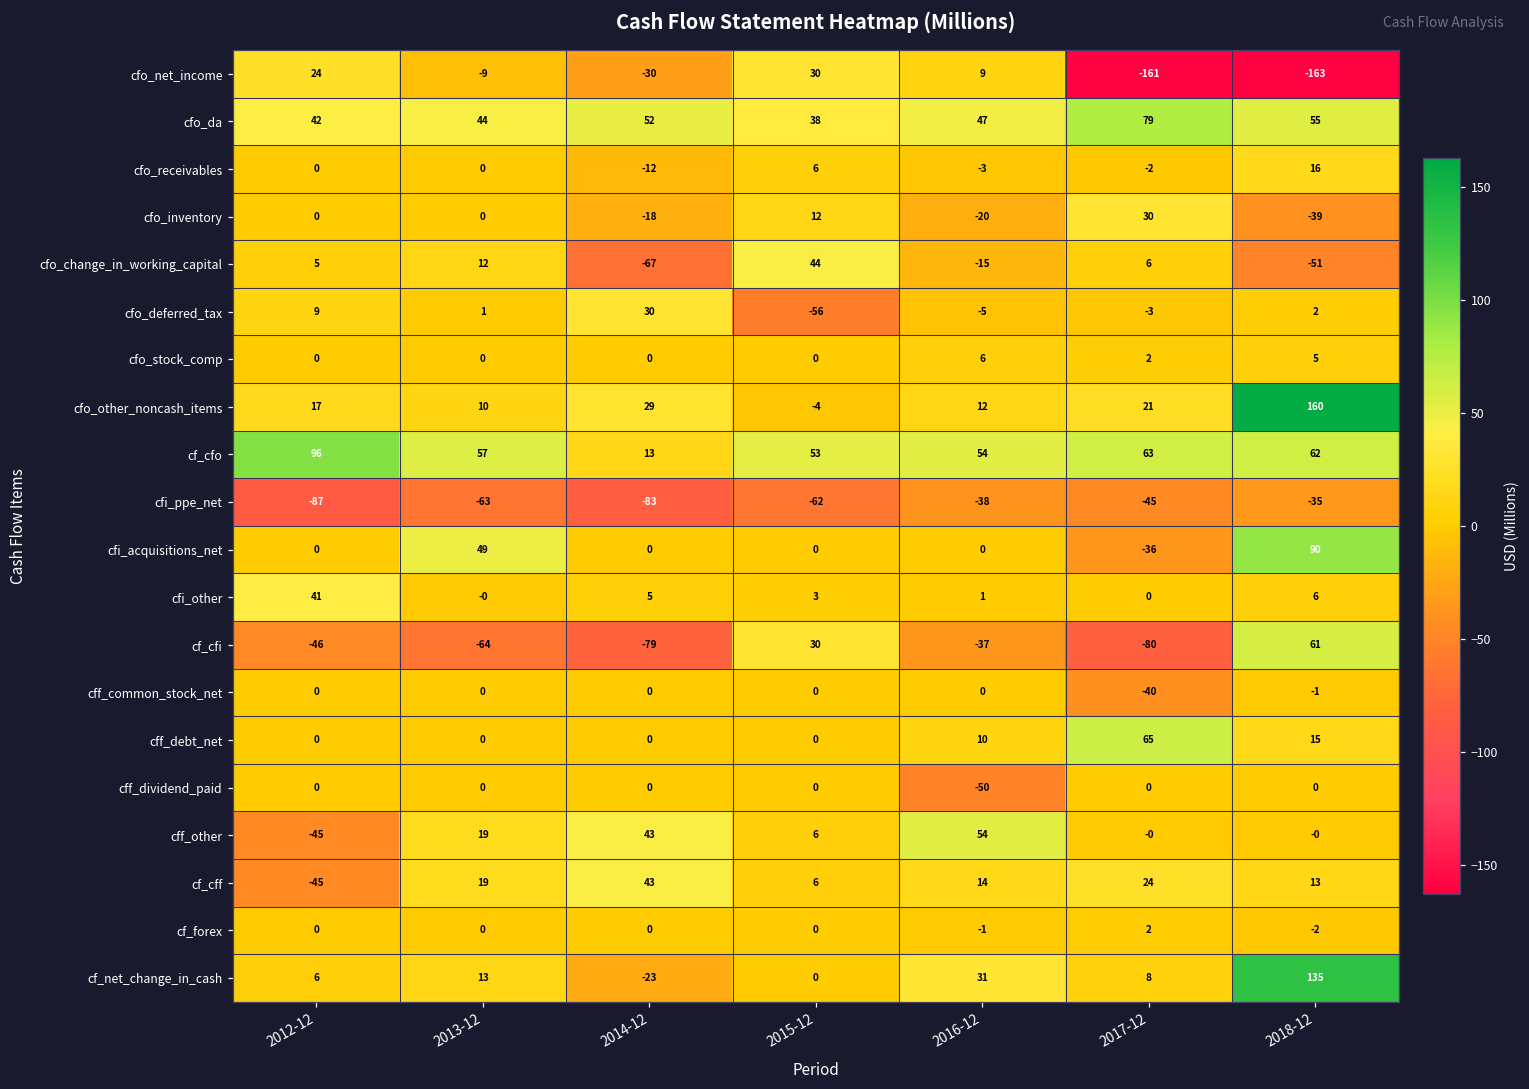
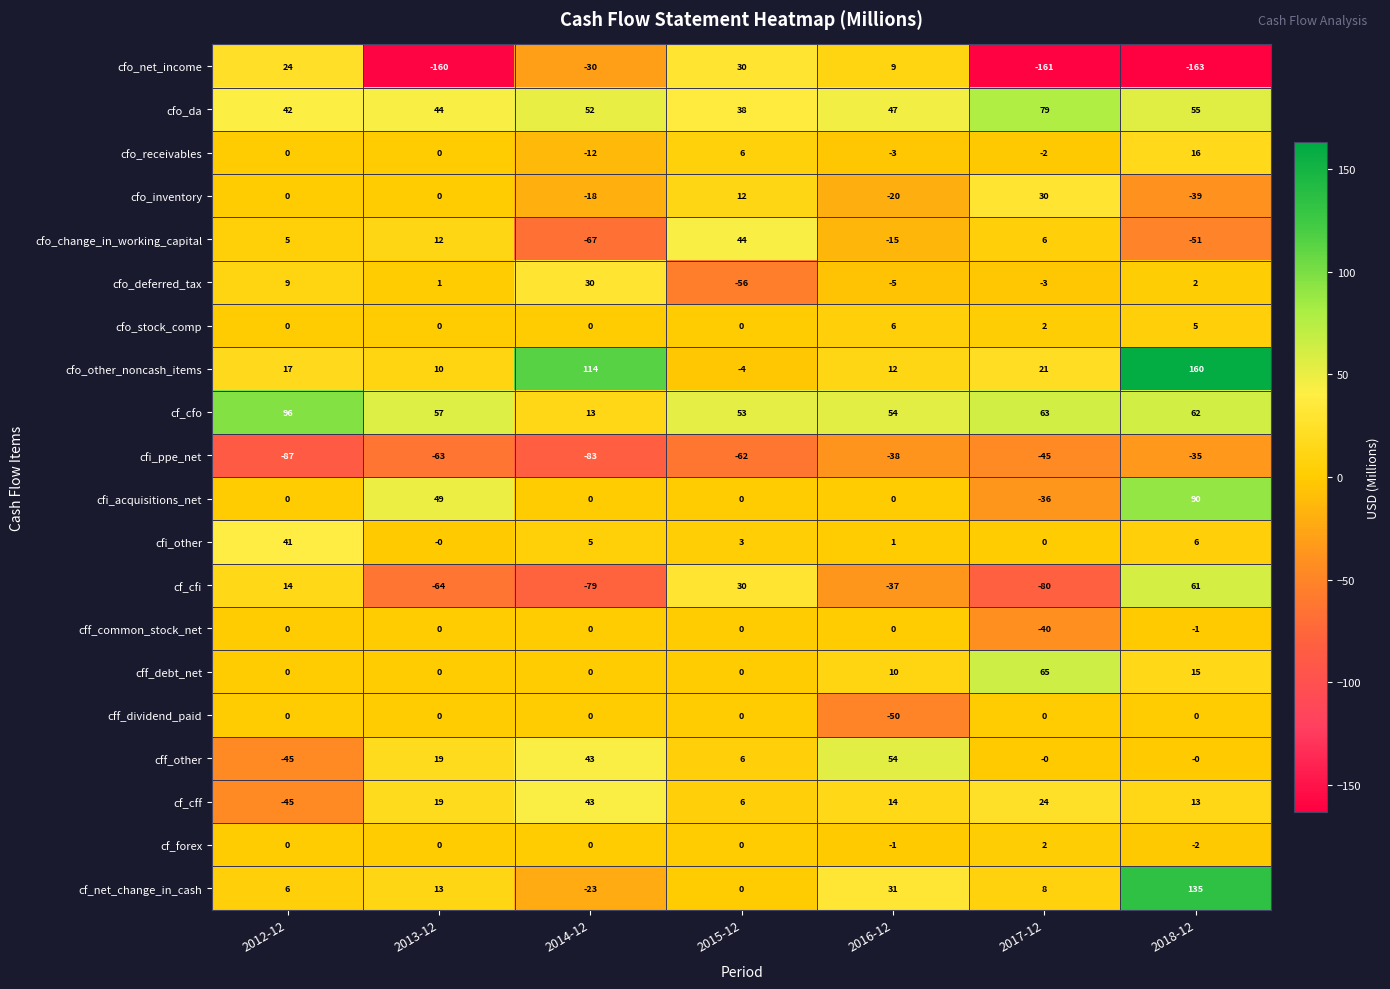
  {
    "cfo_net_income": {
      "2012-12": 24,
-     "2013-12": -9,
+     "2013-12": -160,
      "2014-12": -30,
      "2015-12": 30,
      "2016-12": 9,
      "2017-12": -161,
      "2018-12": -163
    },
    "cfo_da": {
      "2012-12": 42,
      "2013-12": 44,
      "2014-12": 52,
      "2015-12": 38,
      "2016-12": 47,
      "2017-12": 79,
      "2018-12": 55
    },
    "cfo_receivables": {
      "2012-12": 0,
      "2013-12": 0,
      "2014-12": -12,
      "2015-12": 6,
      "2016-12": -3,
      "2017-12": -2,
      "2018-12": 16
    },
    "cfo_inventory": {
      "2012-12": 0,
      "2013-12": 0,
      "2014-12": -18,
      "2015-12": 12,
      "2016-12": -20,
      "2017-12": 30,
      "2018-12": -39
    },
    "cfo_change_in_working_capital": {
      "2012-12": 5,
      "2013-12": 12,
      "2014-12": -67,
      "2015-12": 44,
      "2016-12": -15,
      "2017-12": 6,
      "2018-12": -51
    },
    "cfo_deferred_tax": {
      "2012-12": 9,
      "2013-12": 1,
      "2014-12": 30,
      "2015-12": -56,
      "2016-12": -5,
      "2017-12": -3,
      "2018-12": 2
    },
    "cfo_stock_comp": {
      "2012-12": 0,
      "2013-12": 0,
      "2014-12": 0,
      "2015-12": 0,
      "2016-12": 6,
      "2017-12": 2,
      "2018-12": 5
    },
    "cfo_other_noncash_items": {
      "2012-12": 17,
      "2013-12": 10,
-     "2014-12": 29,
+     "2014-12": 114,
      "2015-12": -4,
      "2016-12": 12,
      "2017-12": 21,
      "2018-12": 160
    },
    "cf_cfo": {
      "2012-12": 96,
      "2013-12": 57,
      "2014-12": 13,
      "2015-12": 53,
      "2016-12": 54,
      "2017-12": 63,
      "2018-12": 62
    },
    "cfi_ppe_net": {
      "2012-12": -87,
      "2013-12": -63,
      "2014-12": -83,
      "2015-12": -62,
      "2016-12": -38,
      "2017-12": -45,
      "2018-12": -35
    },
    "cfi_acquisitions_net": {
      "2012-12": 0,
      "2013-12": 49,
      "2014-12": 0,
      "2015-12": 0,
      "2016-12": 0,
      "2017-12": -36,
      "2018-12": 90
    },
    "cfi_other": {
      "2012-12": 41,
      "2013-12": -0,
      "2014-12": 5,
      "2015-12": 3,
      "2016-12": 1,
      "2017-12": 0,
      "2018-12": 6
    },
    "cf_cfi": {
-     "2012-12": -46,
+     "2012-12": 14,
      "2013-12": -64,
      "2014-12": -79,
      "2015-12": 30,
      "2016-12": -37,
      "2017-12": -80,
      "2018-12": 61
    },
    "cff_common_stock_net": {
      "2012-12": 0,
      "2013-12": 0,
      "2014-12": 0,
      "2015-12": 0,
      "2016-12": 0,
      "2017-12": -40,
      "2018-12": -1
    },
    "cff_debt_net": {
      "2012-12": 0,
      "2013-12": 0,
      "2014-12": 0,
      "2015-12": 0,
      "2016-12": 10,
      "2017-12": 65,
      "2018-12": 15
    },
    "cff_dividend_paid": {
      "2012-12": 0,
      "2013-12": 0,
      "2014-12": 0,
      "2015-12": 0,
      "2016-12": -50,
      "2017-12": 0,
      "2018-12": 0
    },
    "cff_other": {
      "2012-12": -45,
      "2013-12": 19,
      "2014-12": 43,
      "2015-12": 6,
      "2016-12": 54,
      "2017-12": -0,
      "2018-12": -0
    },
    "cf_cff": {
      "2012-12": -45,
      "2013-12": 19,
      "2014-12": 43,
      "2015-12": 6,
      "2016-12": 14,
      "2017-12": 24,
      "2018-12": 13
    },
    "cf_forex": {
      "2012-12": 0,
      "2013-12": 0,
      "2014-12": 0,
      "2015-12": 0,
      "2016-12": -1,
      "2017-12": 2,
      "2018-12": -2
    },
    "cf_net_change_in_cash": {
      "2012-12": 6,
      "2013-12": 13,
      "2014-12": -23,
      "2015-12": 0,
      "2016-12": 31,
      "2017-12": 8,
      "2018-12": 135
    }
  }
